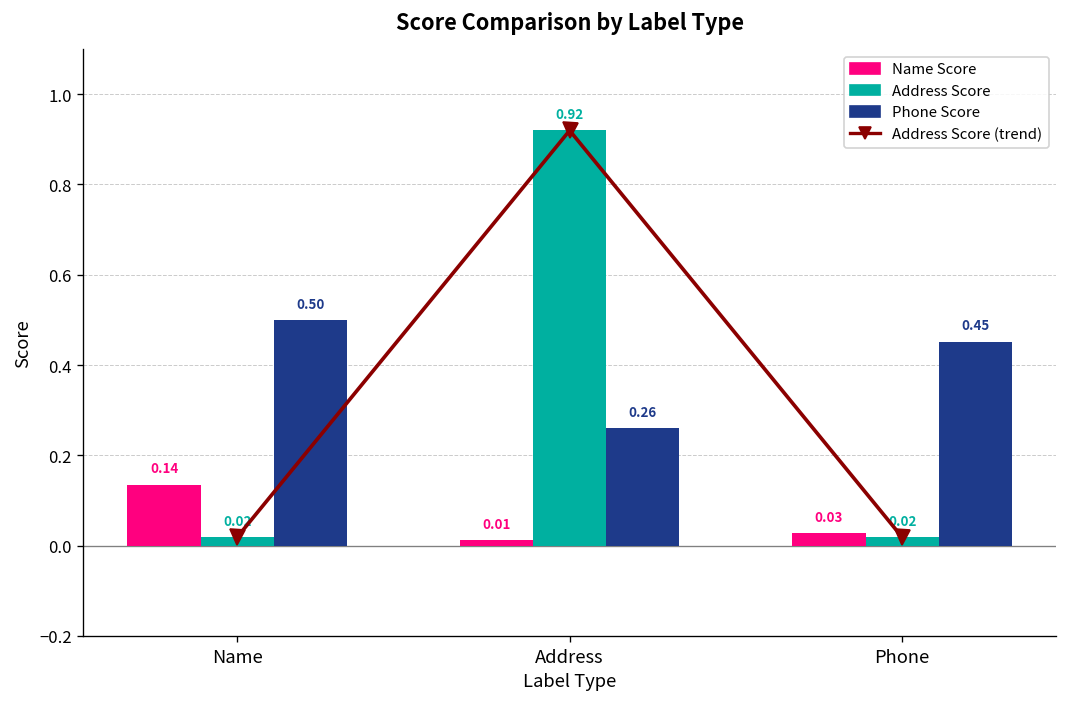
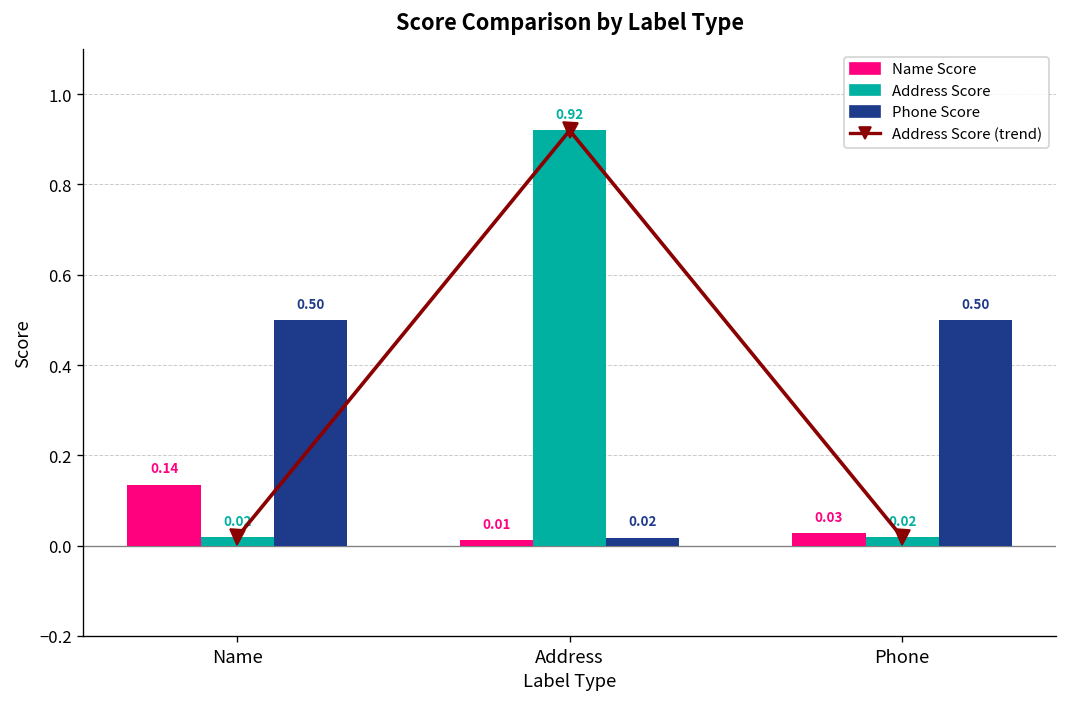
  {
    "Name Score": {
      "Name": 0.14,
      "Address": 0.01,
      "Phone": 0.03
    },
    "Address Score": {
      "Name": 0.02,
      "Address": 0.92,
      "Phone": 0.02
    },
    "Phone Score": {
      "Name": 0.50,
-     "Address": 0.26,
-     "Phone": 0.45
+     "Address": 0.02,
+     "Phone": 0.50
    }
  }
